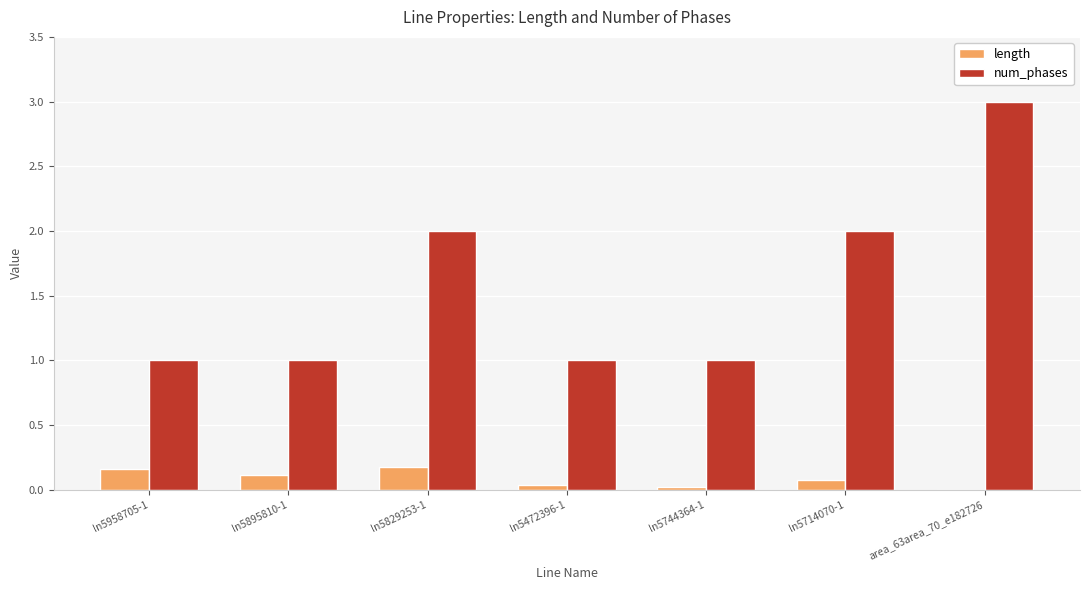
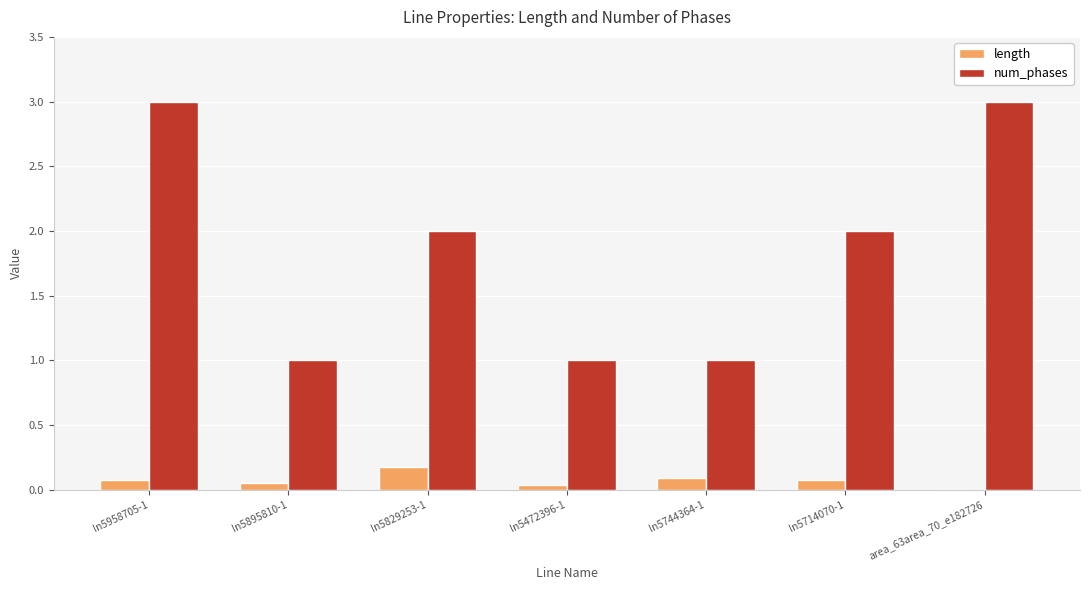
  {
    "length": {
-     "ln5958705-1": 0.16,
-     "ln5895810-1": 0.12,
+     "ln5958705-1": 0.07,
+     "ln5895810-1": 0.05,
      "ln5829253-1": 0.18,
      "ln5472396-1": 0.04,
-     "ln5744364-1": 0.02,
+     "ln5744364-1": 0.09,
      "ln5714070-1": 0.08
    },
    "num_phases": {
-     "ln5958705-1": 1,
+     "ln5958705-1": 3,
      "ln5895810-1": 1,
      "ln5829253-1": 2,
      "ln5472396-1": 1,
      "ln5744364-1": 1,
      "ln5714070-1": 2,
      "area_63area_70_e182726": 3
    }
  }
